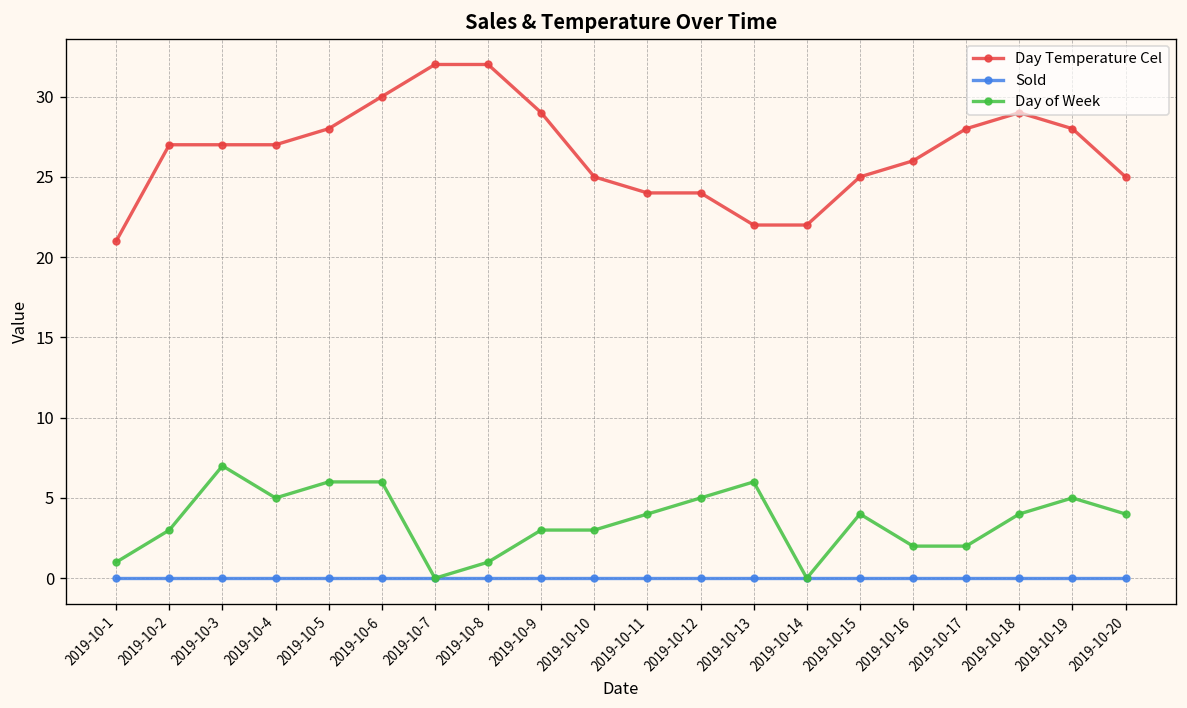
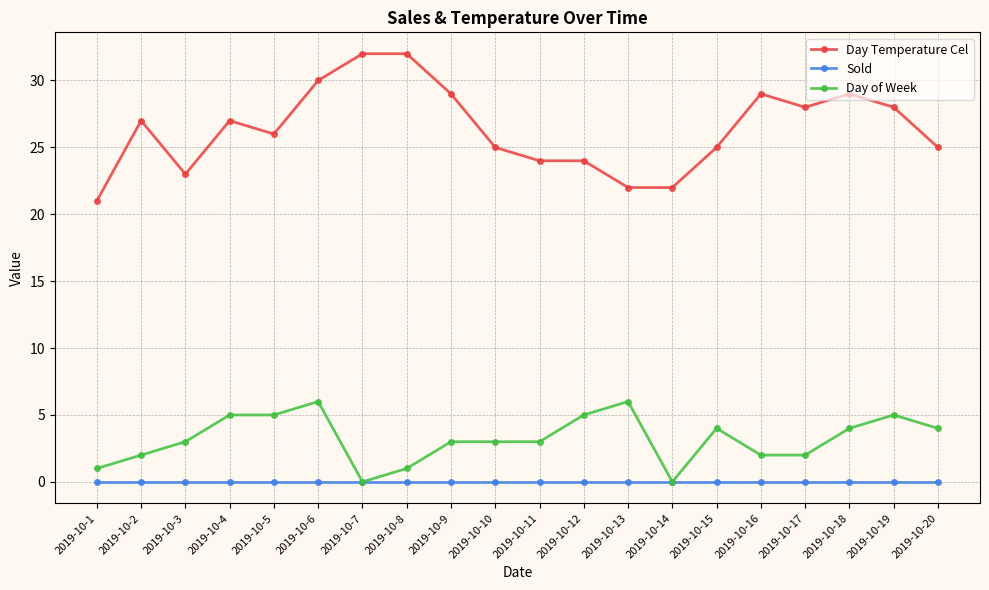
  {
    "Day Temperature Cel": {
      "2019-10-1": 21,
      "2019-10-2": 27,
-     "2019-10-3": 27,
+     "2019-10-3": 23,
      "2019-10-4": 27,
-     "2019-10-5": 28,
+     "2019-10-5": 26,
      "2019-10-6": 30,
      "2019-10-7": 32,
      "2019-10-8": 32,
      "2019-10-9": 29,
      "2019-10-10": 25,
      "2019-10-11": 24,
      "2019-10-12": 24,
      "2019-10-13": 22,
      "2019-10-14": 22,
      "2019-10-15": 25,
-     "2019-10-16": 26,
+     "2019-10-16": 29,
      "2019-10-17": 28,
      "2019-10-19": 28,
      "2019-10-20": 25
    },
    "Sold": {
      "2019-10-1": 0,
      "2019-10-2": 0,
      "2019-10-3": 0,
      "2019-10-4": 0,
      "2019-10-5": 0,
      "2019-10-6": 0,
      "2019-10-8": 0,
      "2019-10-9": 0,
      "2019-10-10": 0,
      "2019-10-11": 0,
      "2019-10-12": 0,
      "2019-10-13": 0,
      "2019-10-15": 0,
      "2019-10-16": 0,
      "2019-10-17": 0,
      "2019-10-18": 0,
      "2019-10-19": 0,
      "2019-10-20": 0
    },
    "Day of Week": {
      "2019-10-1": 1,
-     "2019-10-2": 3,
-     "2019-10-3": 7,
+     "2019-10-2": 2,
+     "2019-10-3": 3,
      "2019-10-4": 5,
-     "2019-10-5": 6,
+     "2019-10-5": 5,
      "2019-10-6": 6,
      "2019-10-8": 1,
      "2019-10-9": 3,
      "2019-10-10": 3,
-     "2019-10-11": 4,
+     "2019-10-11": 3,
      "2019-10-12": 5,
      "2019-10-13": 6,
      "2019-10-15": 4,
      "2019-10-16": 2,
      "2019-10-17": 2,
      "2019-10-18": 4,
      "2019-10-19": 5,
      "2019-10-20": 4
    }
  }
